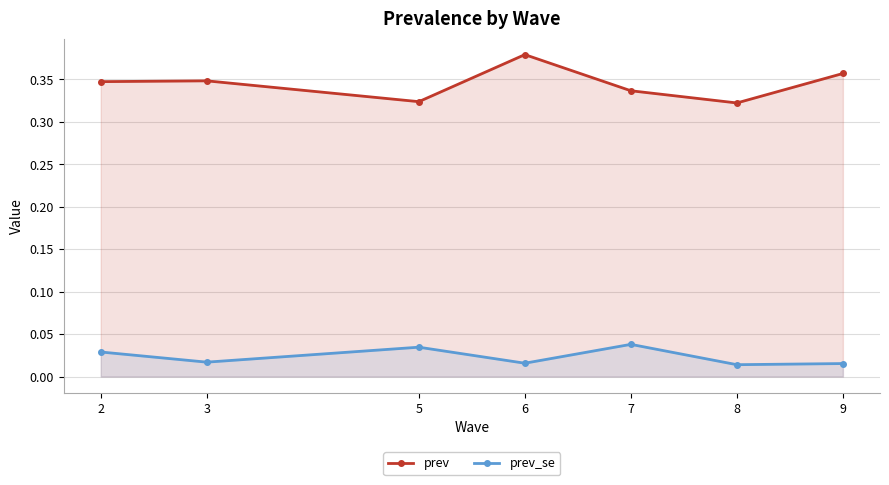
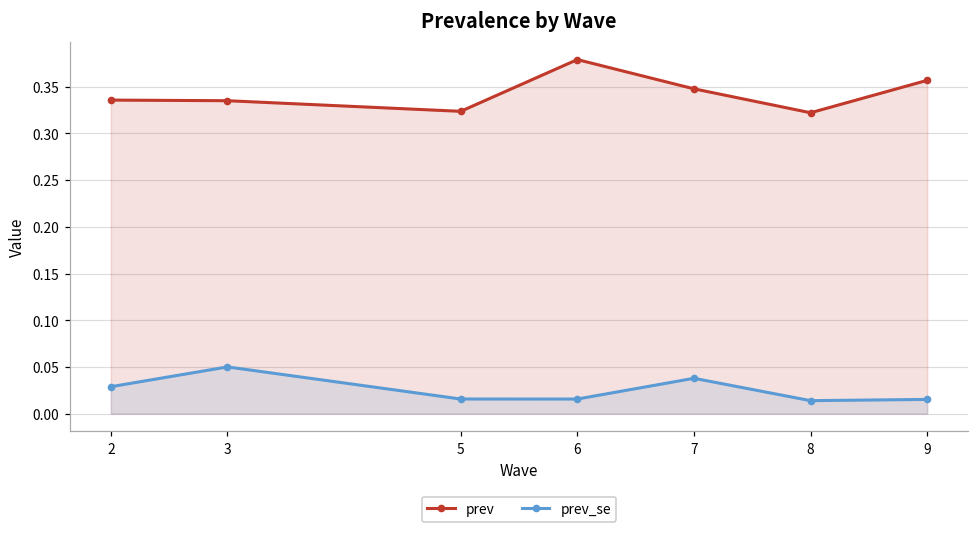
  {
    "prev": {
-     "2": 0.35,
-     "3": 0.35,
+     "2": 0.34,
+     "3": 0.33,
      "5": 0.32,
      "6": 0.38,
-     "7": 0.34,
+     "7": 0.35,
      "8": 0.32,
      "9": 0.36
    },
    "prev_se": {
      "2": 0.03,
-     "3": 0.02,
-     "5": 0.03,
+     "3": 0.05,
+     "5": 0.02,
      "6": 0.02,
      "7": 0.04,
      "8": 0.01,
      "9": 0.02
    }
  }
